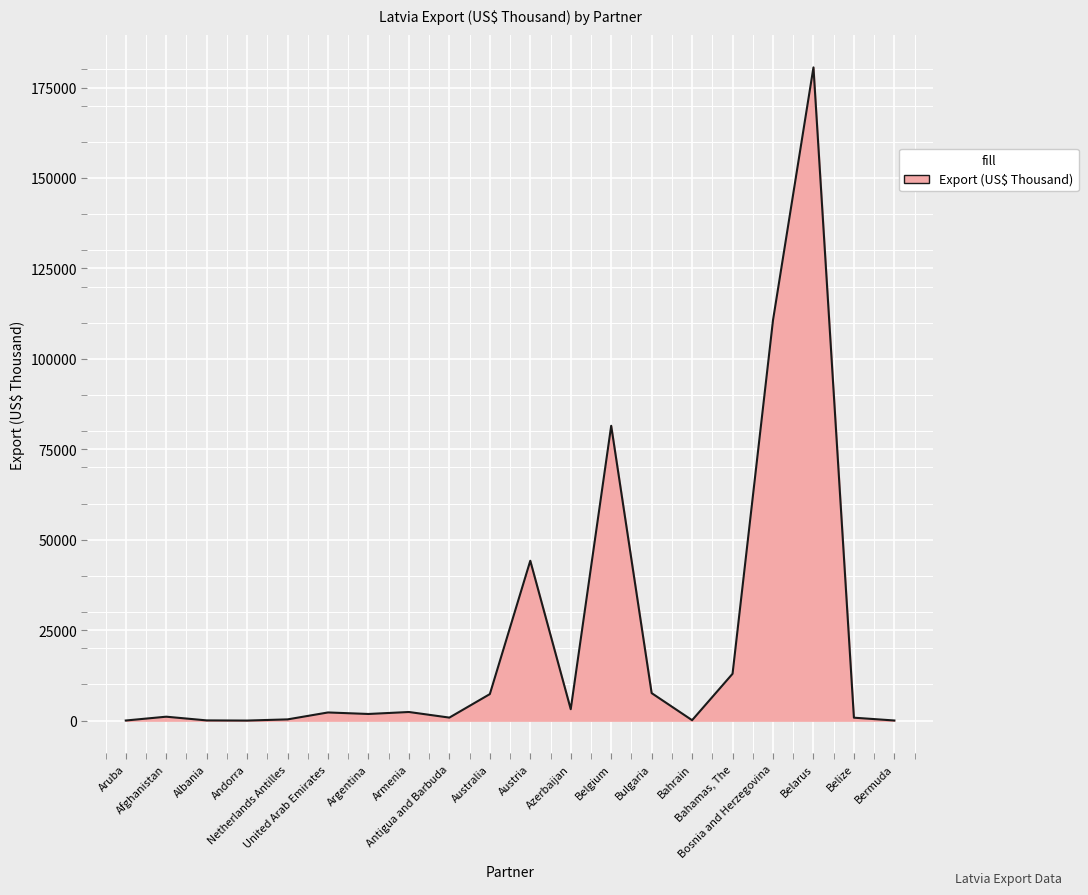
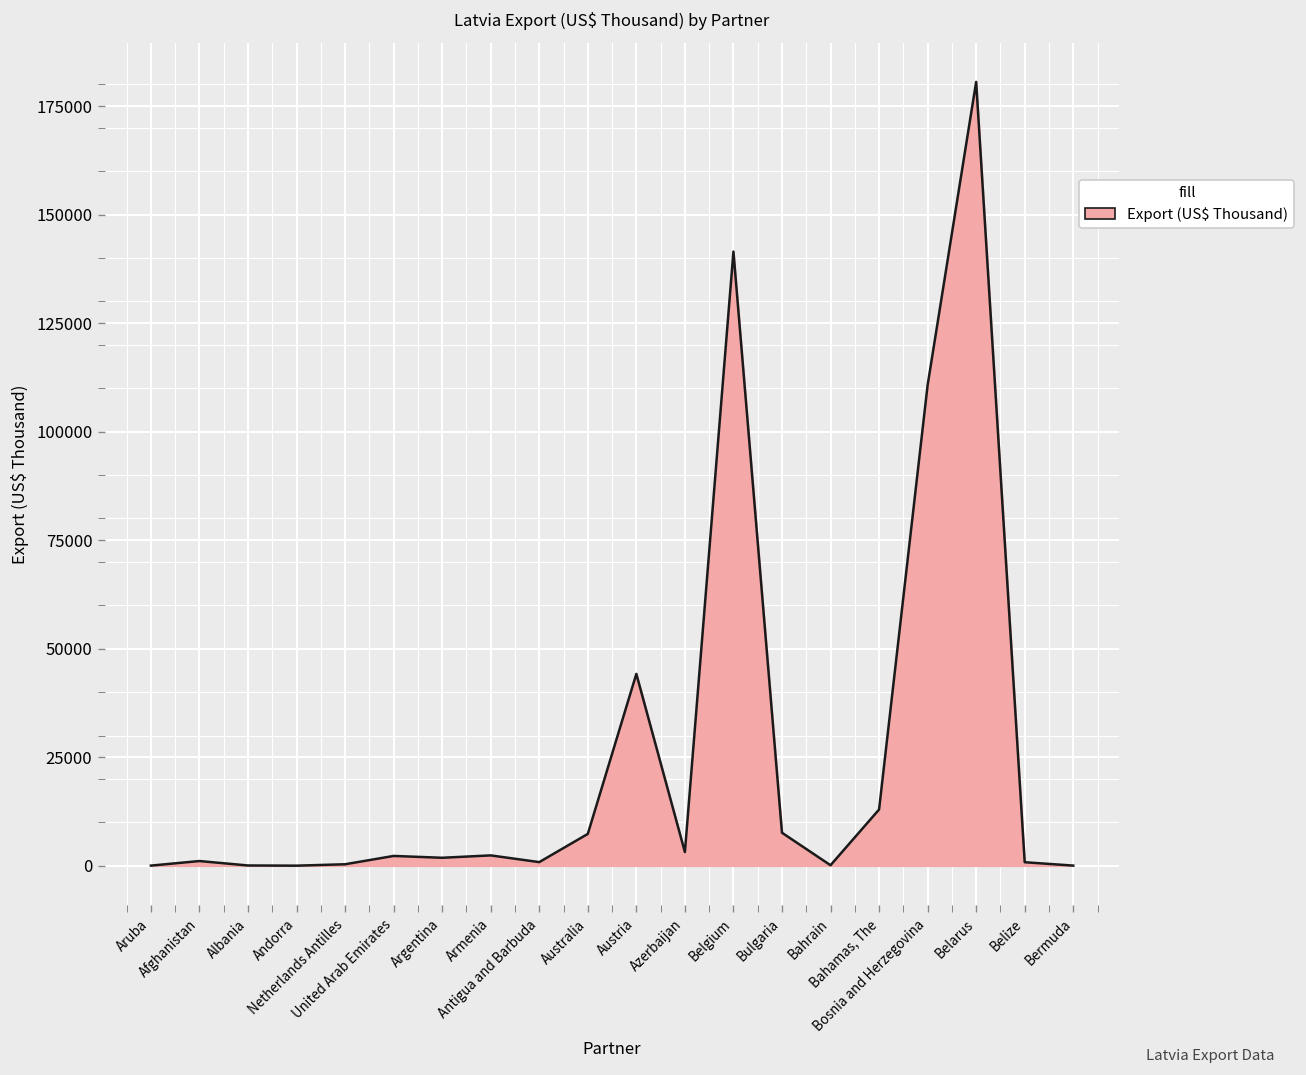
  {
    "Aruba": 0,
    "Afghanistan": 1000,
    "Albania": 0,
    "Andorra": 0,
    "Netherlands Antilles": 0,
    "United Arab Emirates": 2000,
    "Argentina": 2000,
    "Armenia": 2000,
    "Antigua and Barbuda": 1000,
    "Australia": 7000,
    "Austria": 44000,
    "Azerbaijan": 3000,
-   "Belgium": 82000,
+   "Belgium": 141000,
    "Bulgaria": 8000,
    "Bahrain": 0,
    "Bahamas, The": 13000,
    "Bosnia and Herzegovina": 111000,
    "Belarus": 181000,
    "Belize": 1000,
    "Bermuda": 0
  }
